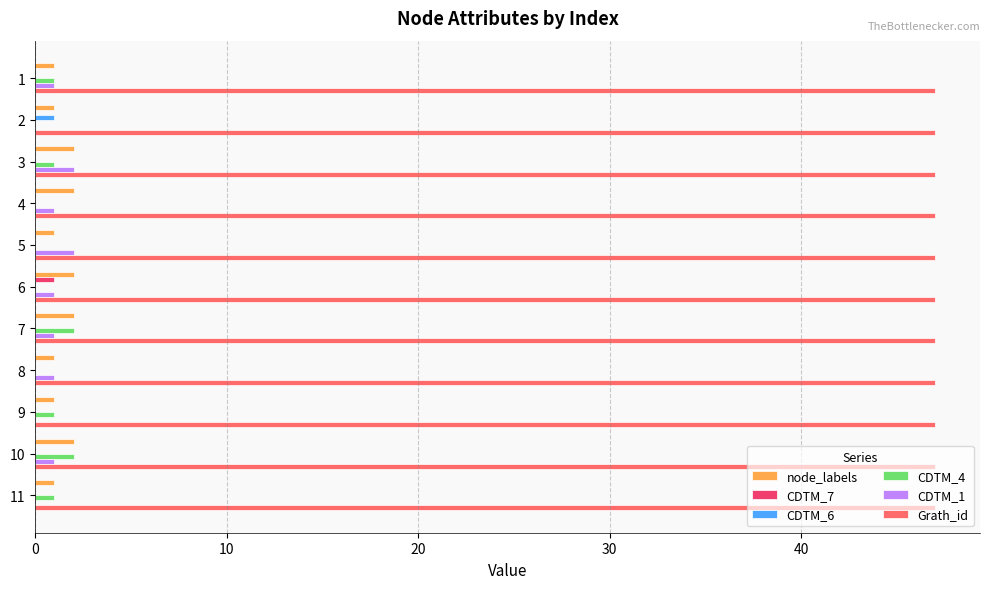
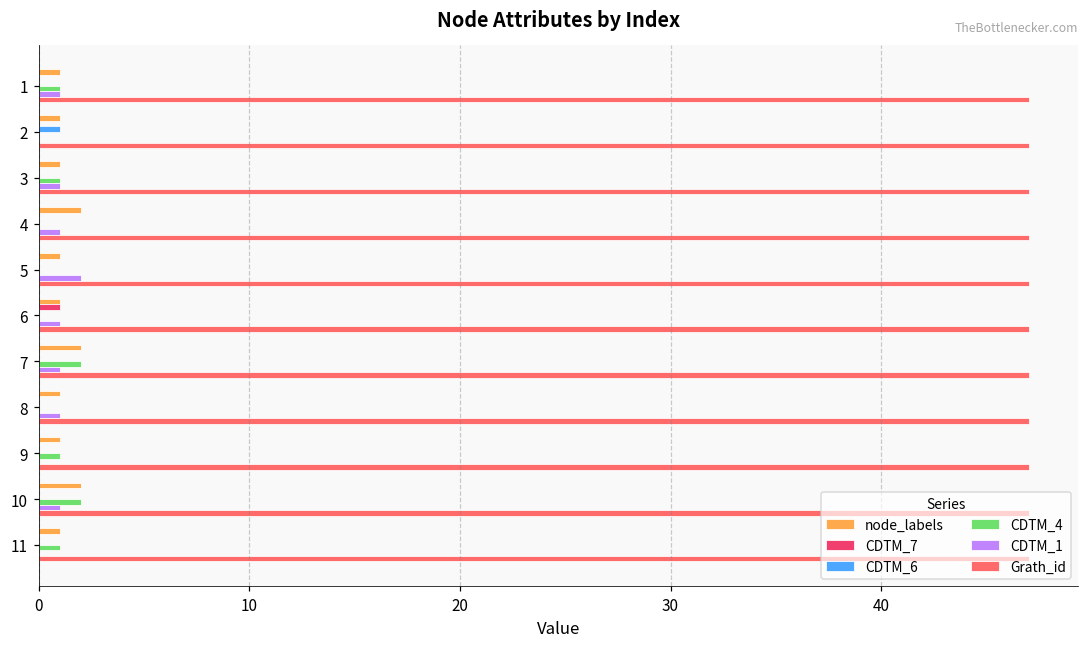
  {
    "node_labels": {
      "1": 1,
      "2": 1,
-     "3": 2,
+     "3": 1,
      "4": 2,
      "5": 1,
-     "6": 2,
+     "6": 1,
      "7": 2,
      "8": 1,
      "9": 1,
      "10": 2,
      "11": 1
    },
    "CDTM_6": {
      "1": 0,
      "2": 1,
      "3": 0,
      "4": 0,
      "5": 0,
      "6": 0,
      "7": 0,
      "8": 0,
      "9": 0,
      "10": 0,
      "11": 0
    },
    "CDTM_4": {
      "1": 1,
      "2": 0,
      "3": 1,
      "4": 0,
      "5": 0,
      "6": 0,
      "7": 2,
      "8": 0,
      "9": 1,
      "10": 2,
      "11": 1
    },
    "CDTM_1": {
      "1": 1,
      "2": 0,
-     "3": 2,
+     "3": 1,
      "4": 1,
      "5": 2,
      "6": 1,
      "7": 1,
      "8": 1,
      "9": 0,
      "10": 1,
      "11": 0
    }
  }
